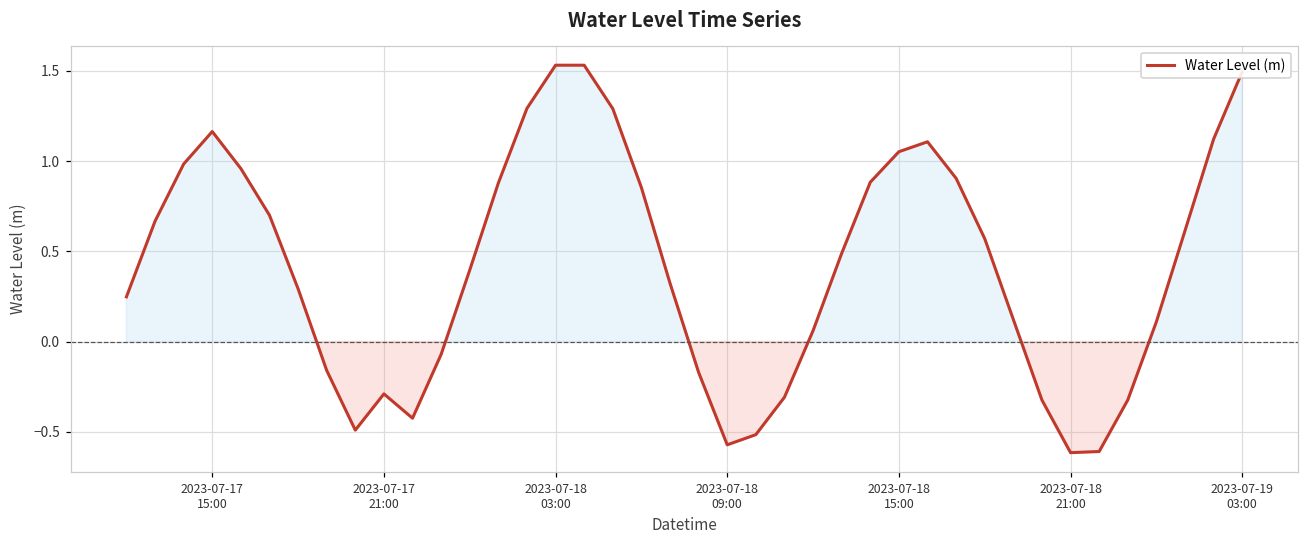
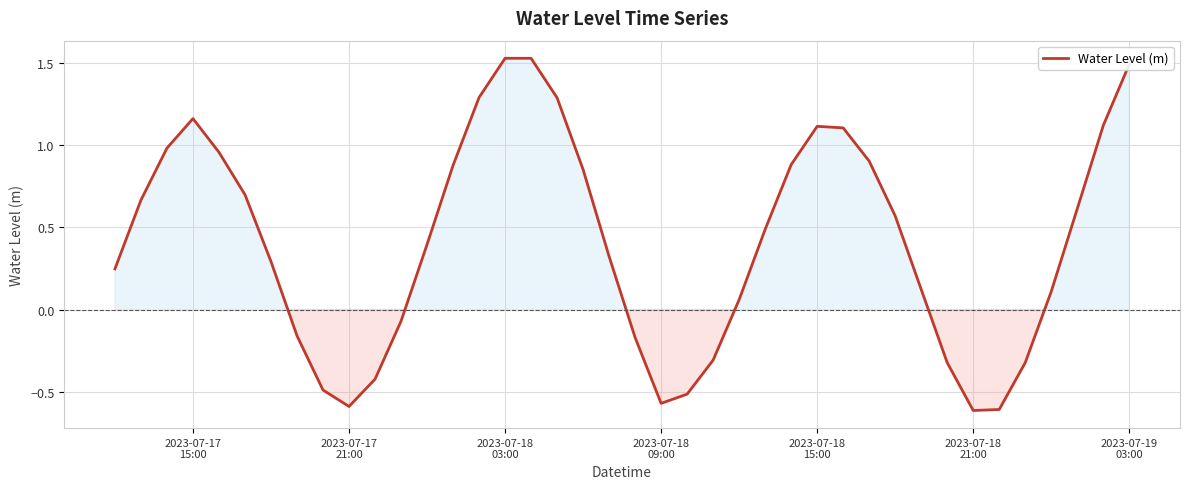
  {
    "2023-07-17 15:00": 1.16,
-   "2023-07-17 21:00": -0.29,
+   "2023-07-17 21:00": -0.59,
    "2023-07-18 03:00": 1.53,
    "2023-07-18 09:00": -0.57,
-   "2023-07-18 15:00": 1.05,
+   "2023-07-18 15:00": 1.12,
    "2023-07-18 21:00": -0.62
  }
